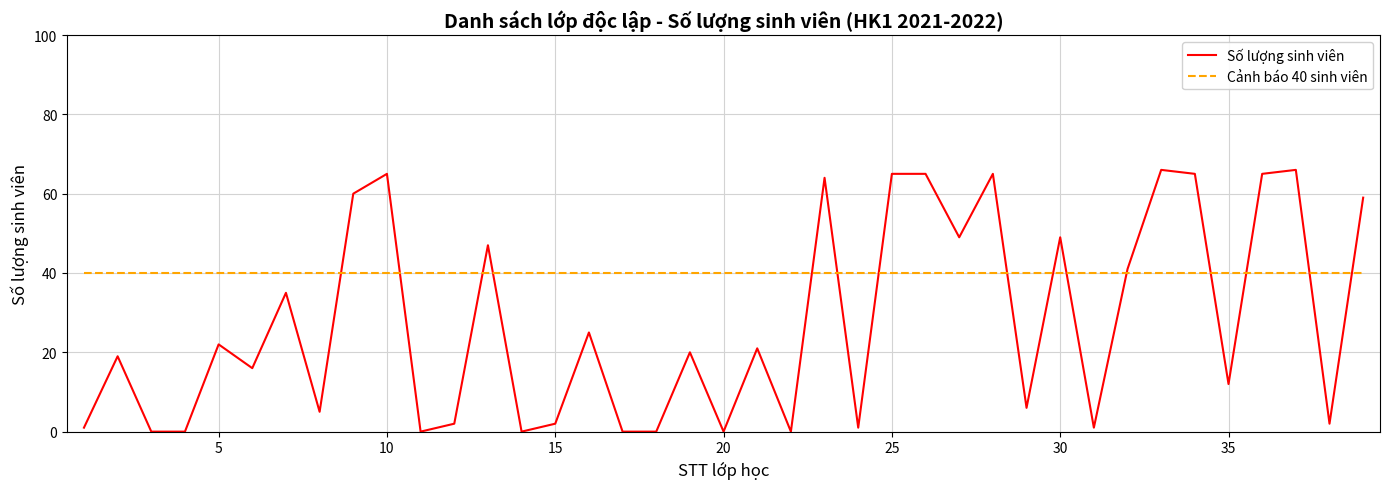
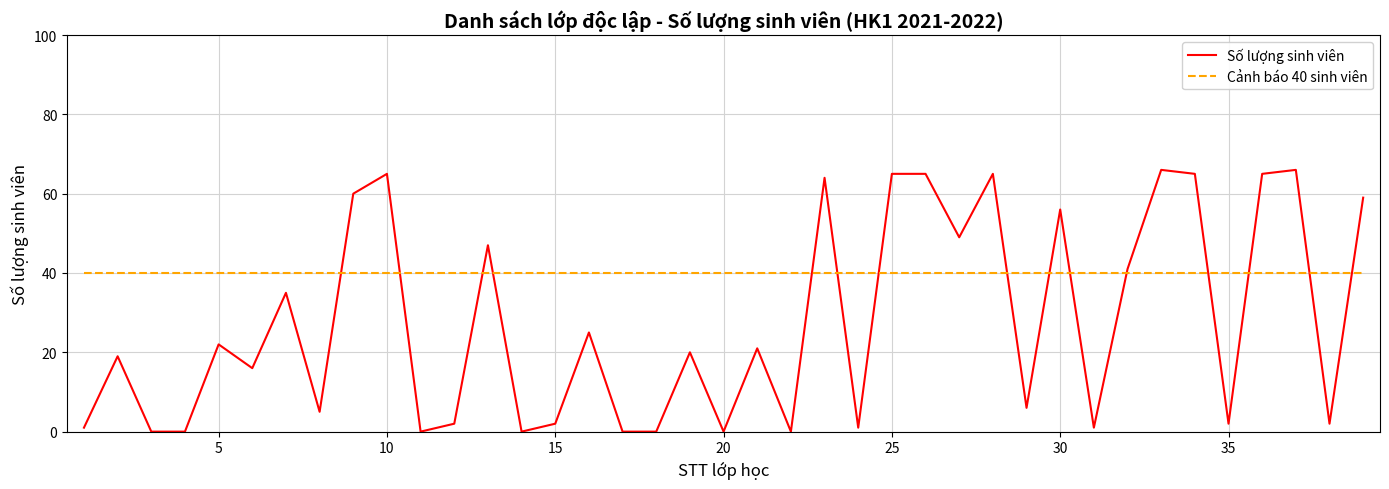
  {
    "Số lượng sinh viên": {
      "5": 22,
      "10": 65,
      "15": 2,
      "20": 0,
      "25": 65,
-     "30": 49,
-     "35": 12
+     "30": 56,
+     "35": 2
    },
    "Cảnh báo 40 sinh viên": {
      "5": 40,
      "10": 40,
      "15": 40,
      "20": 40,
      "25": 40,
      "30": 40,
      "35": 40
    }
  }
